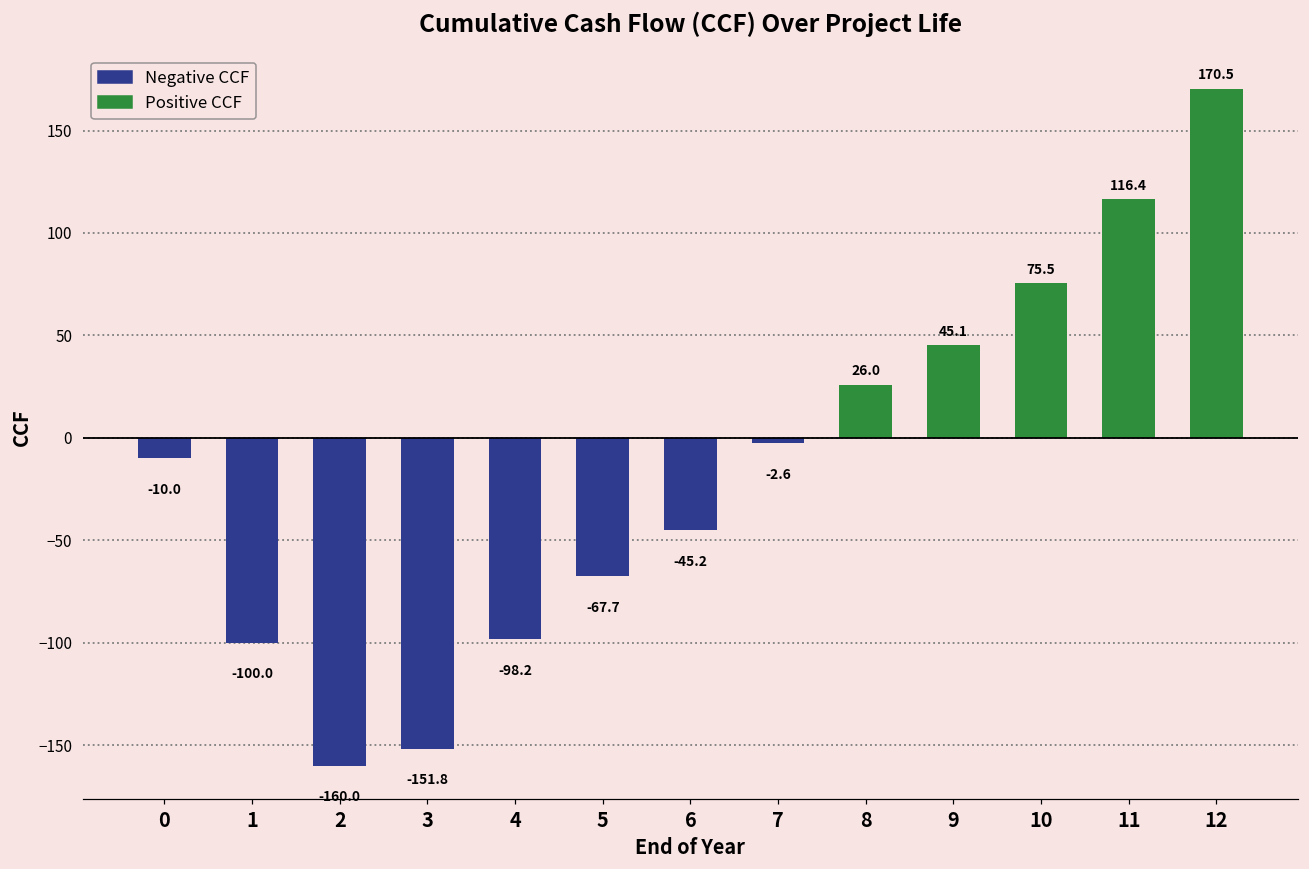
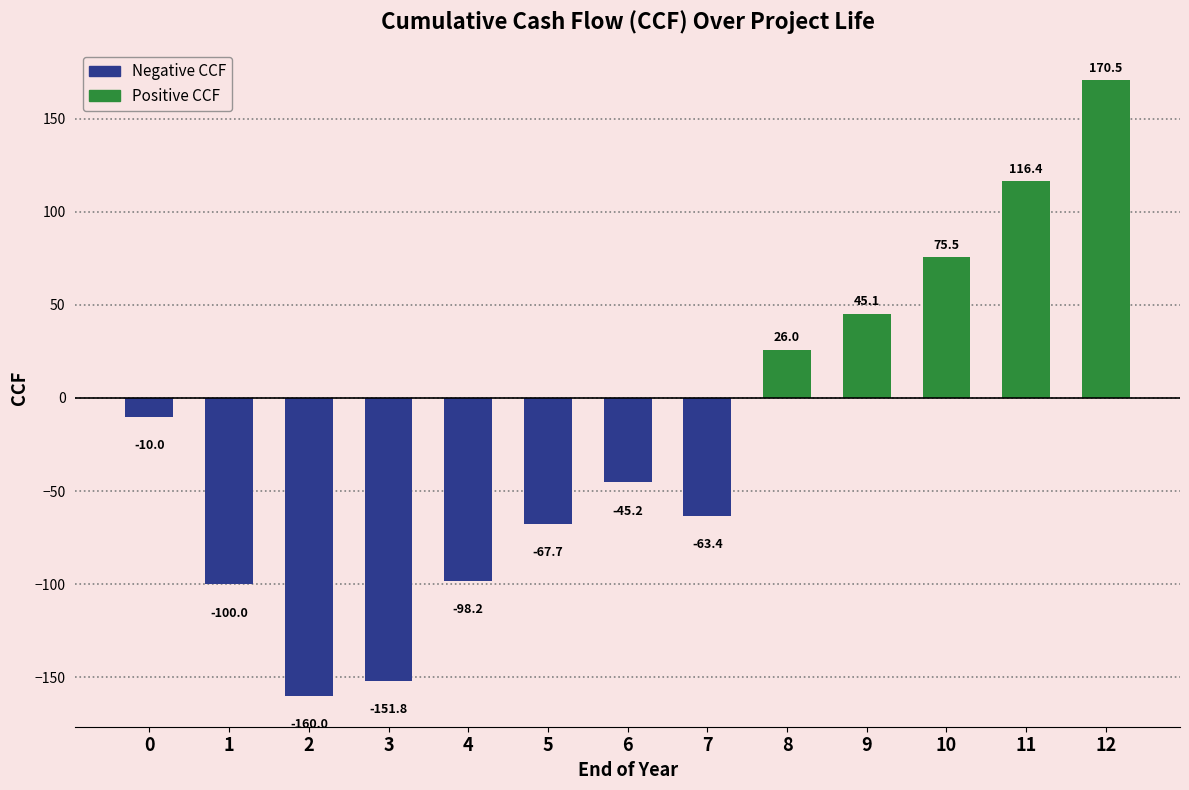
  {
    "0": -10.0,
    "1": -100.0,
    "2": -160.0,
    "3": -151.8,
    "4": -98.2,
    "5": -67.7,
    "6": -45.2,
-   "7": -2.6,
+   "7": -63.4,
    "8": 26.0,
    "9": 45.1,
    "10": 75.5,
    "11": 116.4,
    "12": 170.5
  }
